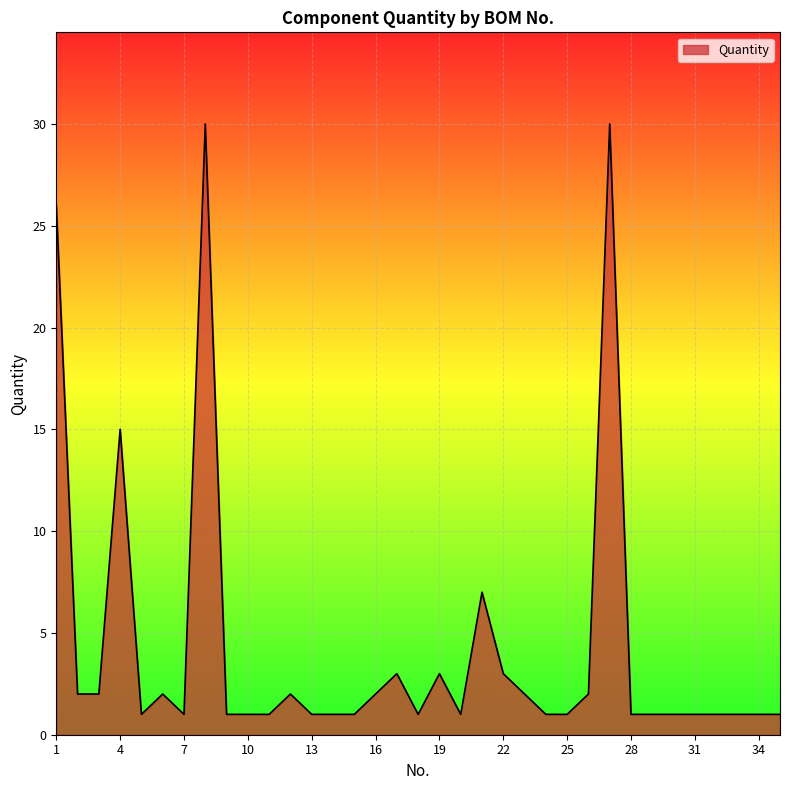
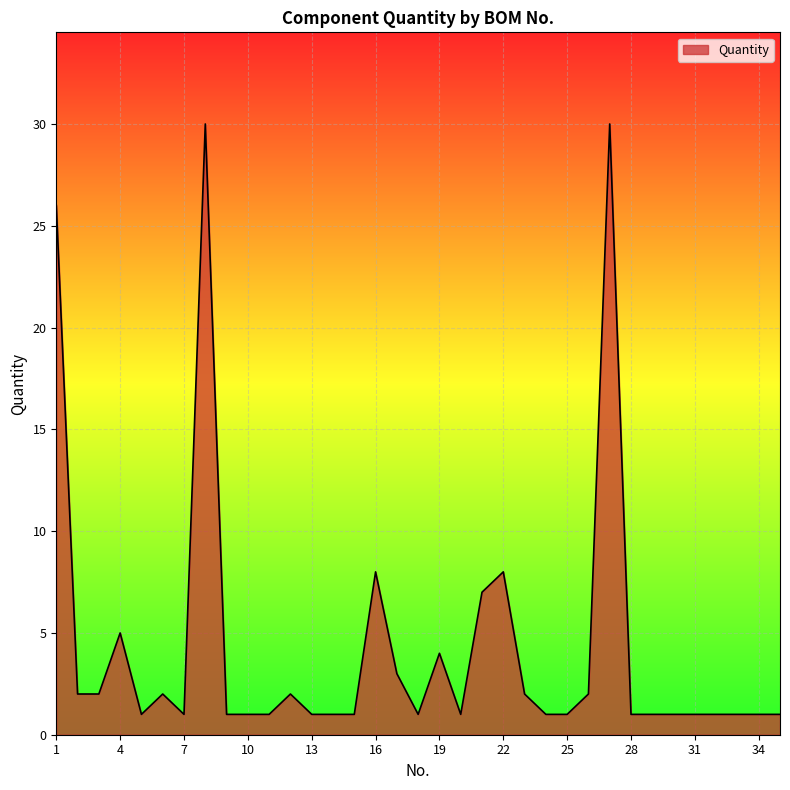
  {
    "1": 26,
-   "4": 15,
+   "4": 5,
    "7": 1,
    "10": 1,
    "13": 1,
-   "16": 2,
-   "19": 3,
-   "22": 3,
+   "16": 8,
+   "19": 4,
+   "22": 8,
    "25": 1,
    "28": 1,
    "31": 1,
    "34": 1
  }
